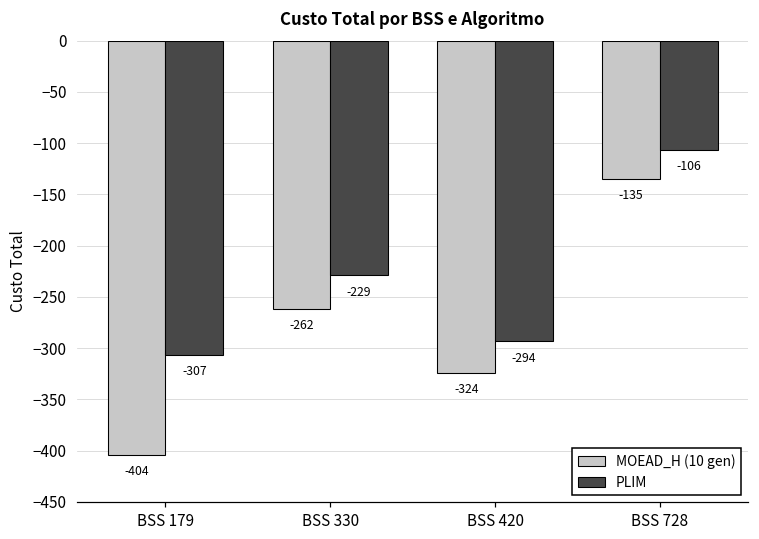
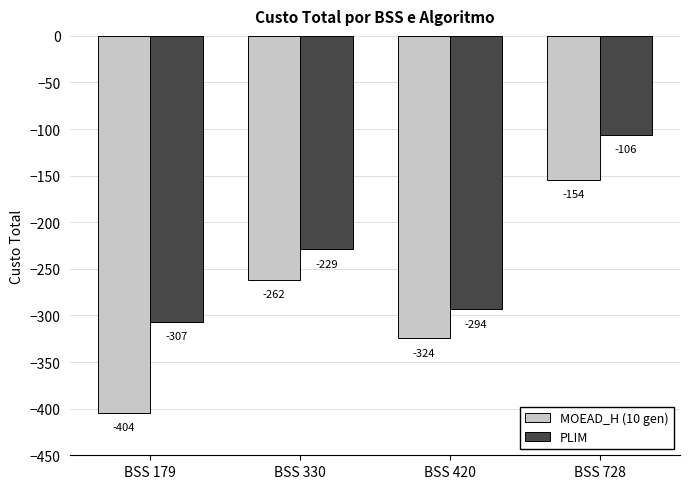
  {
    "MOEAD_H (10 gen)": {
      "BSS 179": -404,
      "BSS 330": -262,
      "BSS 420": -324,
-     "BSS 728": -135
+     "BSS 728": -154
    },
    "PLIM": {
      "BSS 179": -307,
      "BSS 330": -229,
      "BSS 420": -294,
      "BSS 728": -106
    }
  }
